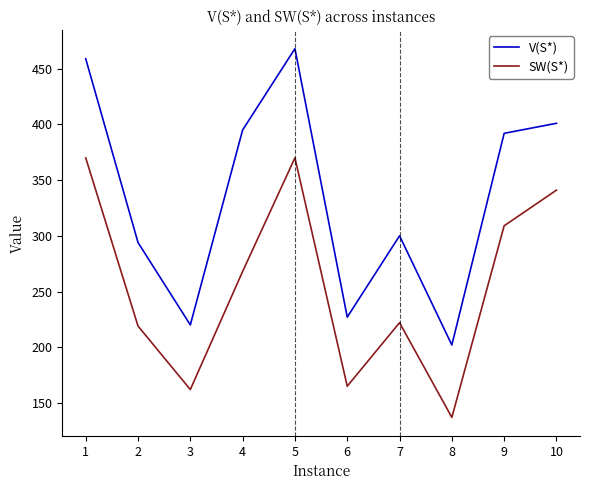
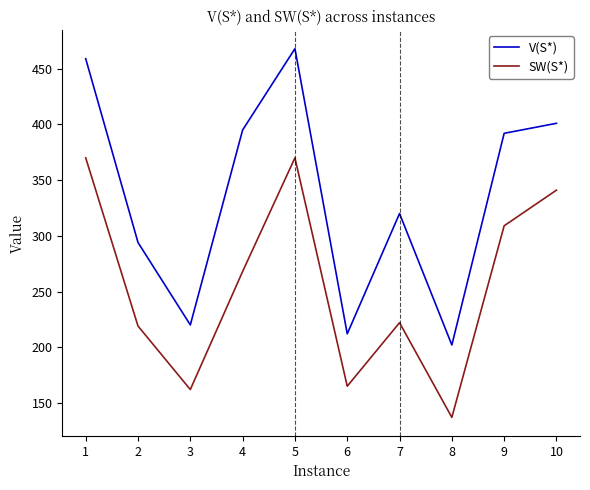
  {
    "V(S*)": {
      "1": 459,
      "2": 294,
      "3": 220,
      "4": 395,
      "5": 468,
-     "6": 227,
-     "7": 300,
+     "6": 212,
+     "7": 320,
      "8": 202,
      "9": 392,
      "10": 401
    },
    "SW(S*)": {
      "1": 370,
      "2": 219,
      "3": 162,
      "4": 268,
      "5": 370,
      "6": 165,
      "7": 222,
      "8": 137,
      "9": 309,
      "10": 341
    }
  }
